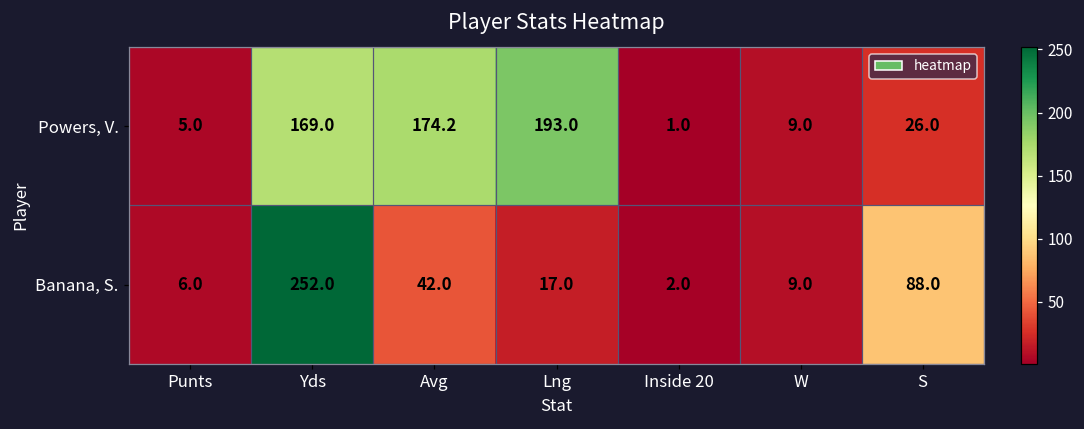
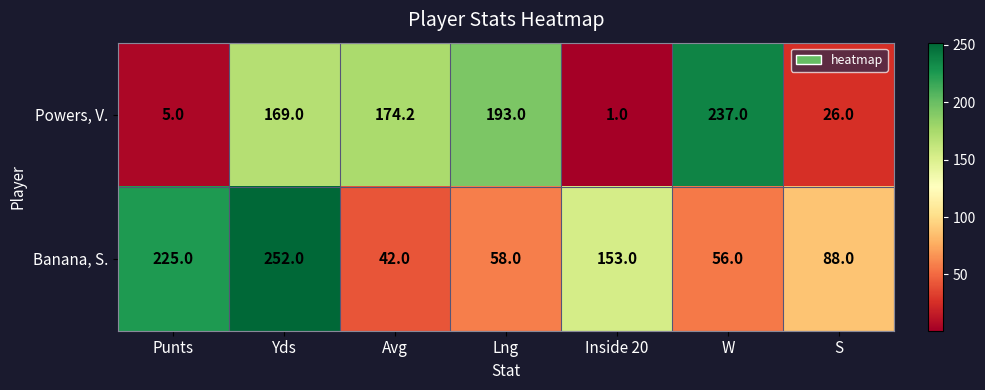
  {
    "Powers, V.": {
      "Punts": 5.0,
      "Yds": 169.0,
      "Avg": 174.2,
      "Lng": 193.0,
      "Inside 20": 1.0,
-     "W": 9.0,
+     "W": 237.0,
      "S": 26.0
    },
    "Banana, S.": {
-     "Punts": 6.0,
+     "Punts": 225.0,
      "Yds": 252.0,
      "Avg": 42.0,
-     "Lng": 17.0,
-     "Inside 20": 2.0,
-     "W": 9.0,
+     "Lng": 58.0,
+     "Inside 20": 153.0,
+     "W": 56.0,
      "S": 88.0
    }
  }
